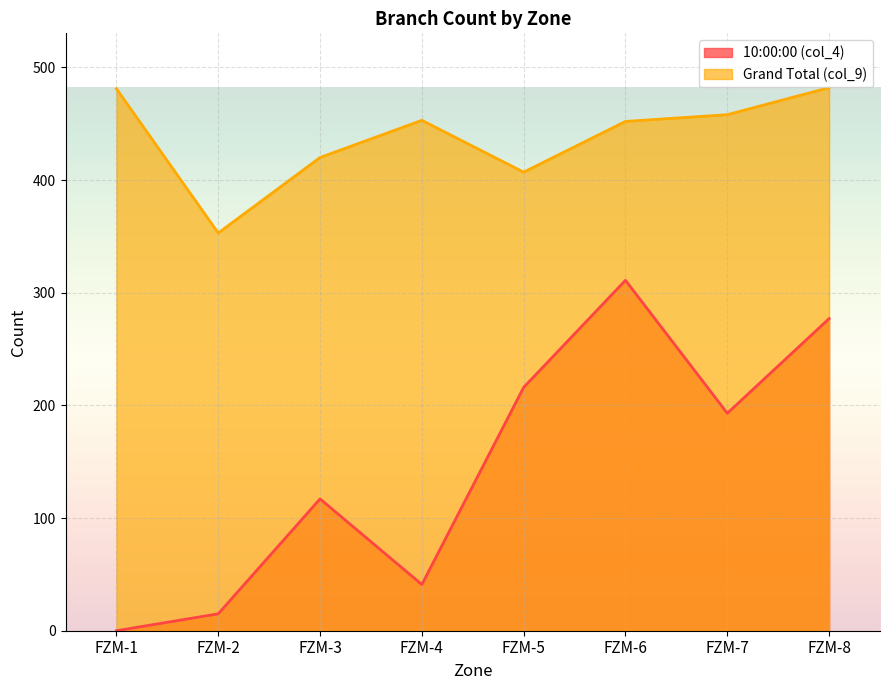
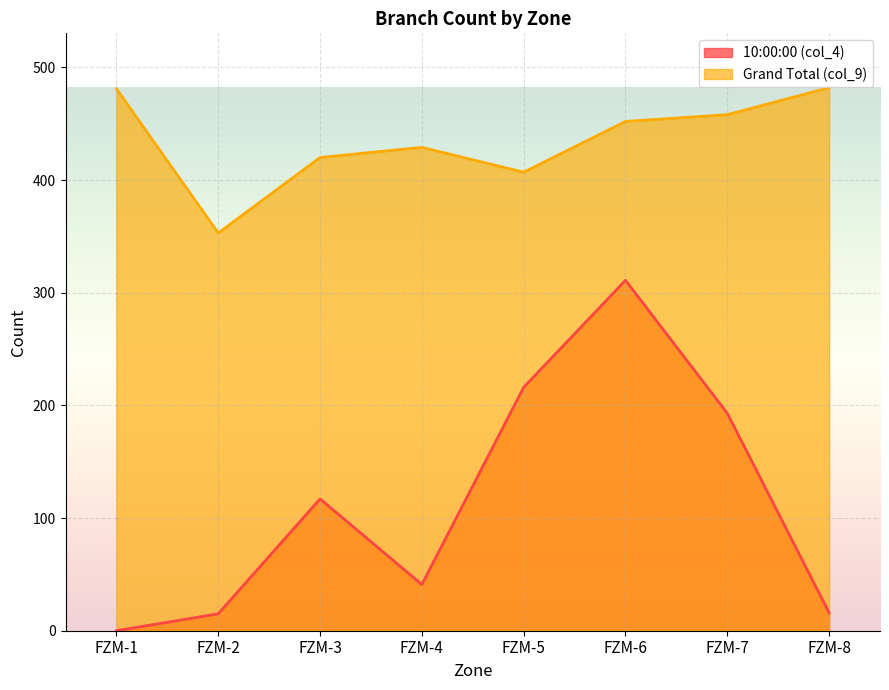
  {
    "10:00:00 (col_4)": {
      "FZM-1": 0,
      "FZM-2": 15,
      "FZM-3": 117,
      "FZM-4": 41,
      "FZM-5": 216,
      "FZM-6": 311,
      "FZM-7": 193,
-     "FZM-8": 277
+     "FZM-8": 16
    },
    "Grand Total (col_9)": {
      "FZM-1": 481,
      "FZM-2": 353,
      "FZM-3": 420,
-     "FZM-4": 453,
+     "FZM-4": 429,
      "FZM-5": 407,
      "FZM-6": 452,
      "FZM-7": 458,
      "FZM-8": 482
    }
  }
